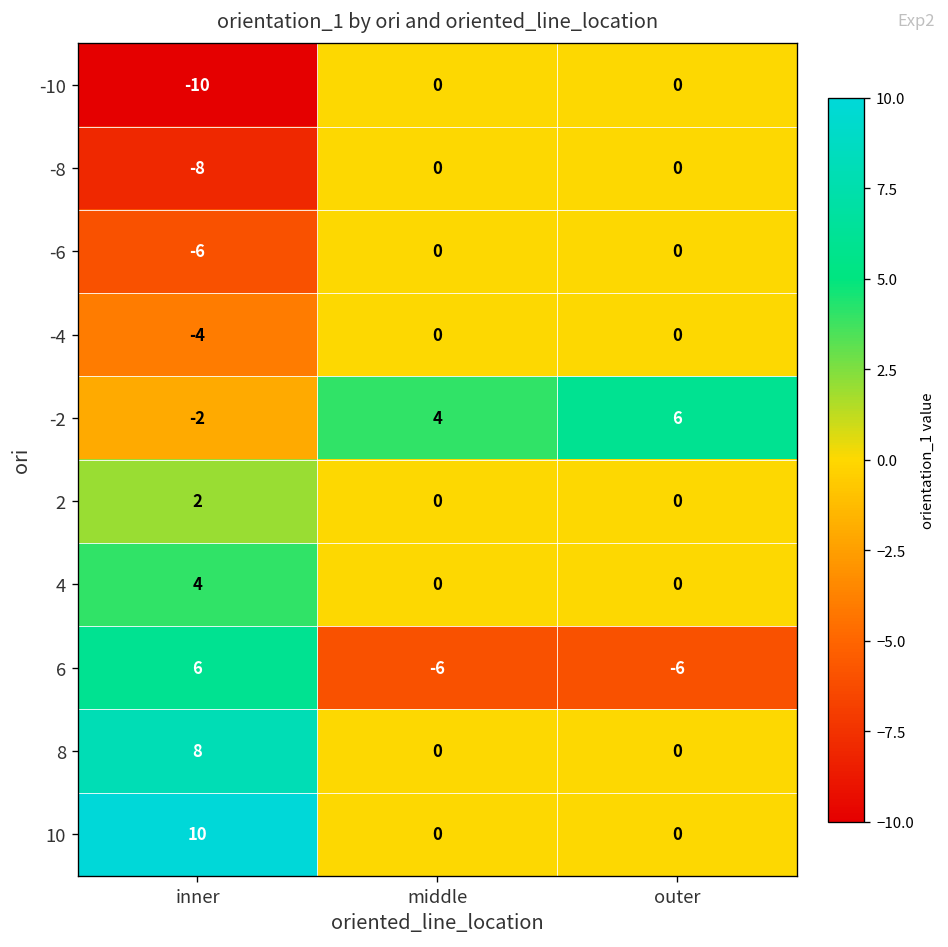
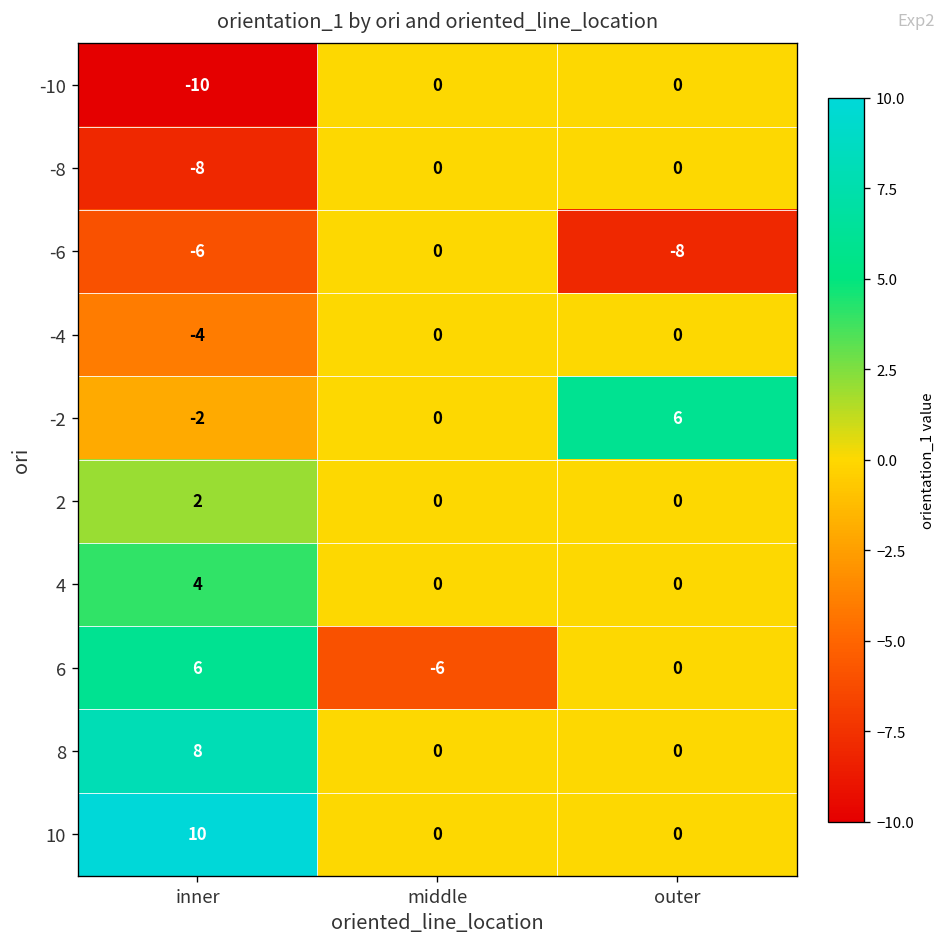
  {
    "-10": {
      "inner": -10,
      "middle": 0,
      "outer": 0
    },
    "-8": {
      "inner": -8,
      "middle": 0,
      "outer": 0
    },
    "-6": {
      "inner": -6,
      "middle": 0,
-     "outer": 0
+     "outer": -8
    },
    "-4": {
      "inner": -4,
      "middle": 0,
      "outer": 0
    },
    "-2": {
      "inner": -2,
-     "middle": 4,
+     "middle": 0,
      "outer": 6
    },
    "2": {
      "inner": 2,
      "middle": 0,
      "outer": 0
    },
    "4": {
      "inner": 4,
      "middle": 0,
      "outer": 0
    },
    "6": {
      "inner": 6,
      "middle": -6,
-     "outer": -6
+     "outer": 0
    },
    "8": {
      "inner": 8,
      "middle": 0,
      "outer": 0
    },
    "10": {
      "inner": 10,
      "middle": 0,
      "outer": 0
    }
  }
